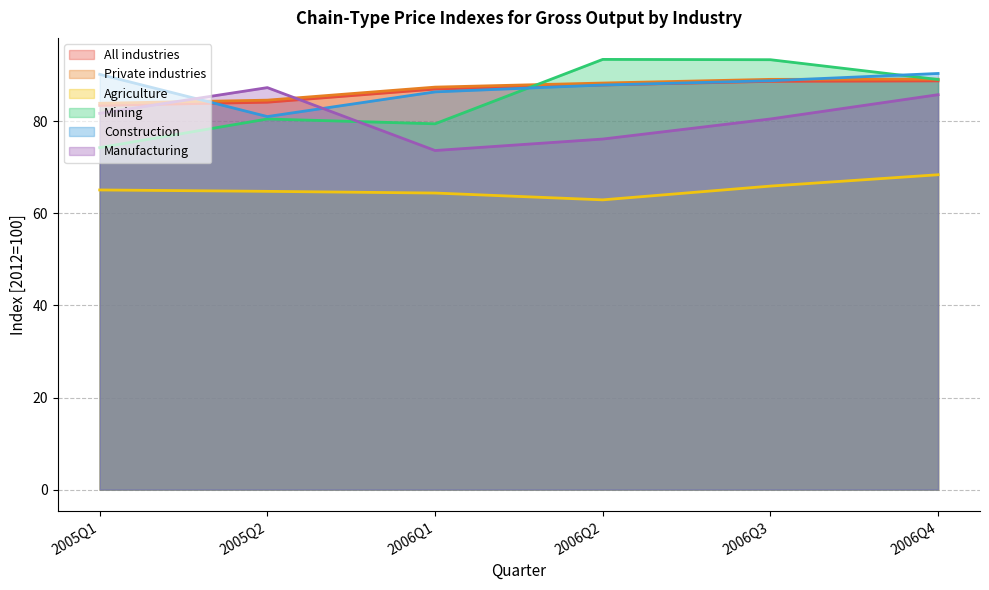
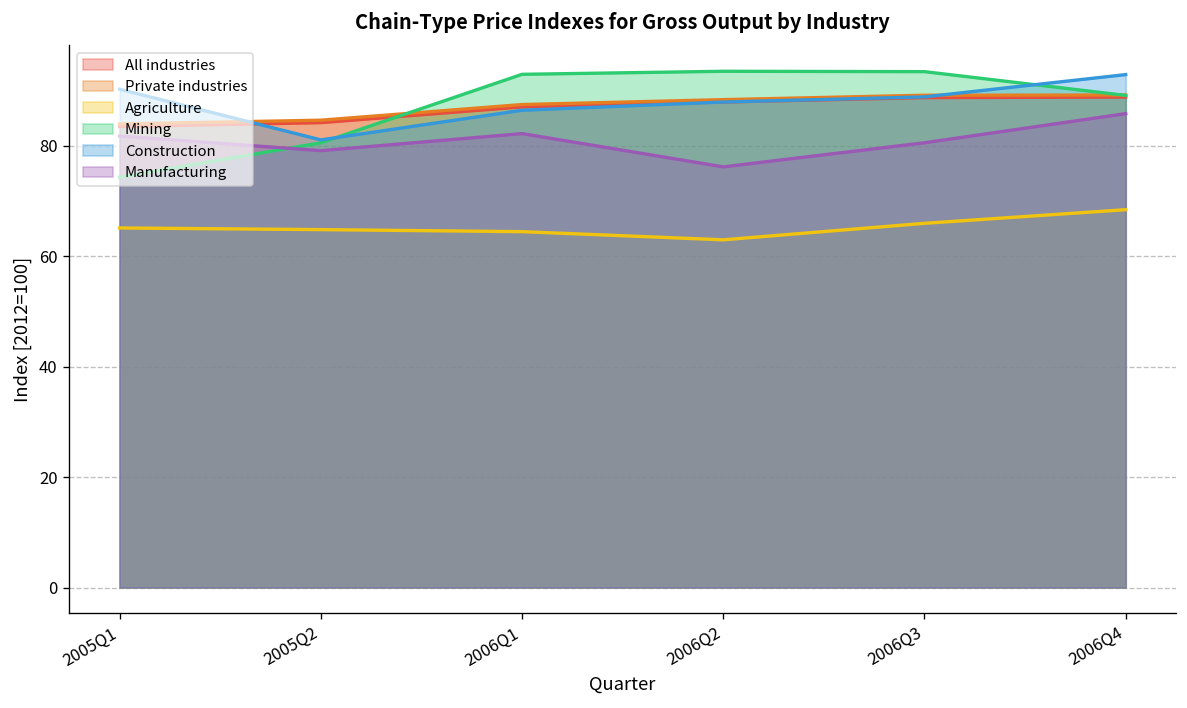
  {
    "Mining": {
-     "2006Q1": 79,
+     "2006Q1": 93,
      "2006Q2": 93,
      "2006Q3": 93
    },
    "Construction": {
      "2006Q1": 86,
-     "2006Q4": 90
+     "2006Q4": 93
    },
    "Manufacturing": {
-     "2005Q2": 87,
-     "2006Q1": 74,
+     "2005Q2": 79,
+     "2006Q1": 82,
      "2006Q2": 76,
      "2006Q3": 81,
      "2006Q4": 86
    }
  }
